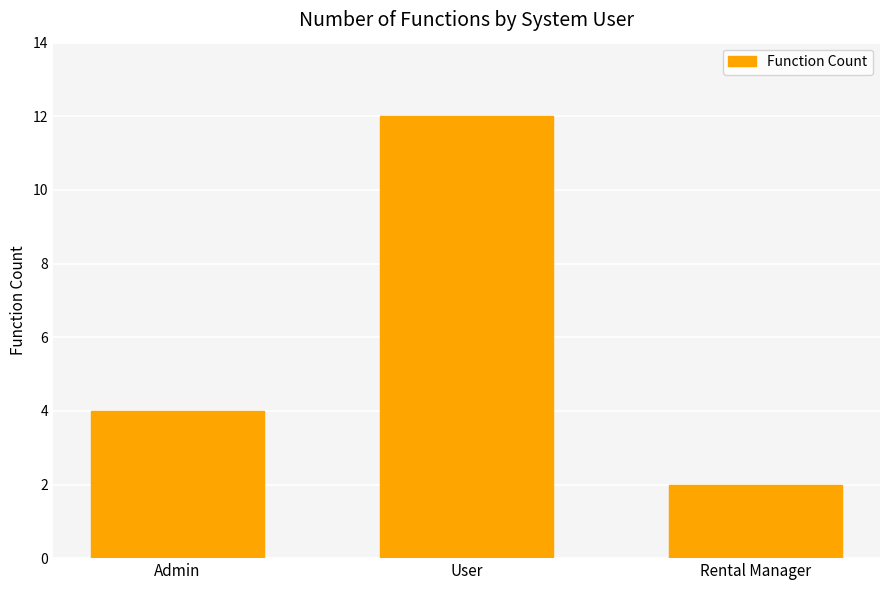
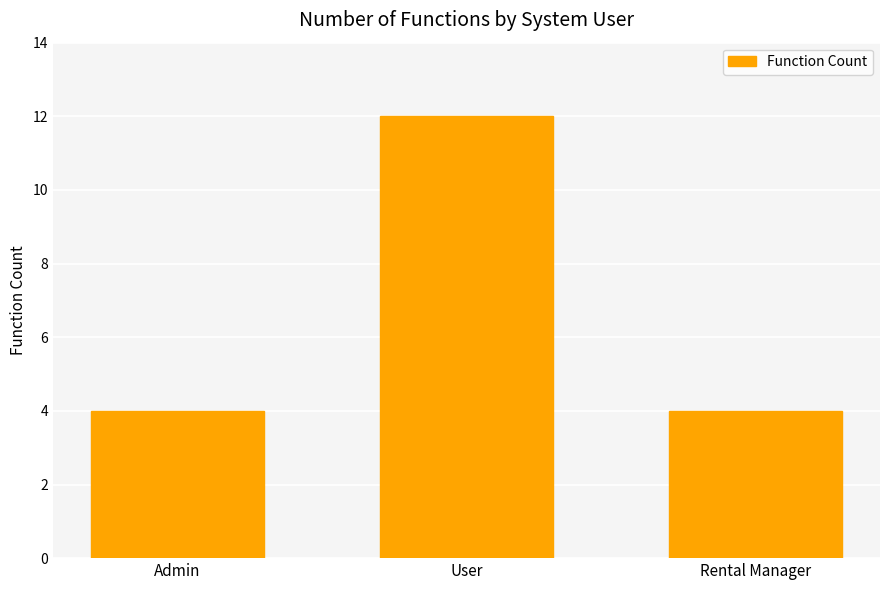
  {
    "Admin": 4,
    "User": 12,
-   "Rental Manager": 2
+   "Rental Manager": 4
  }
